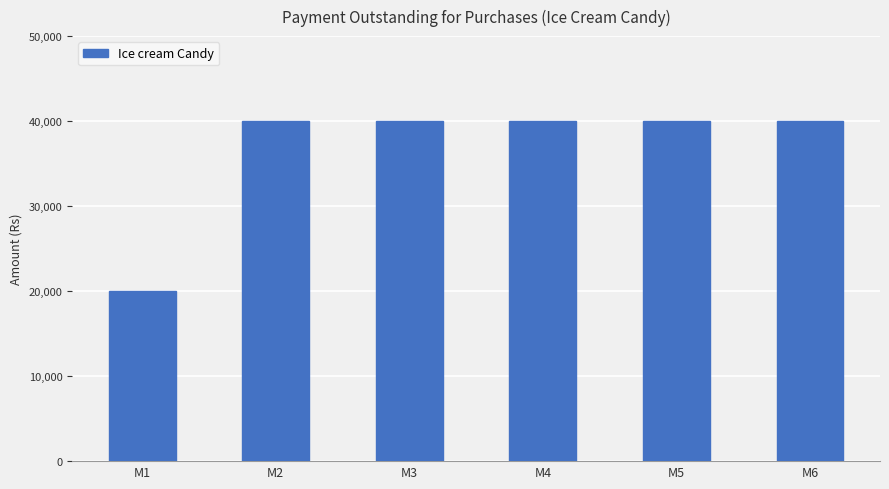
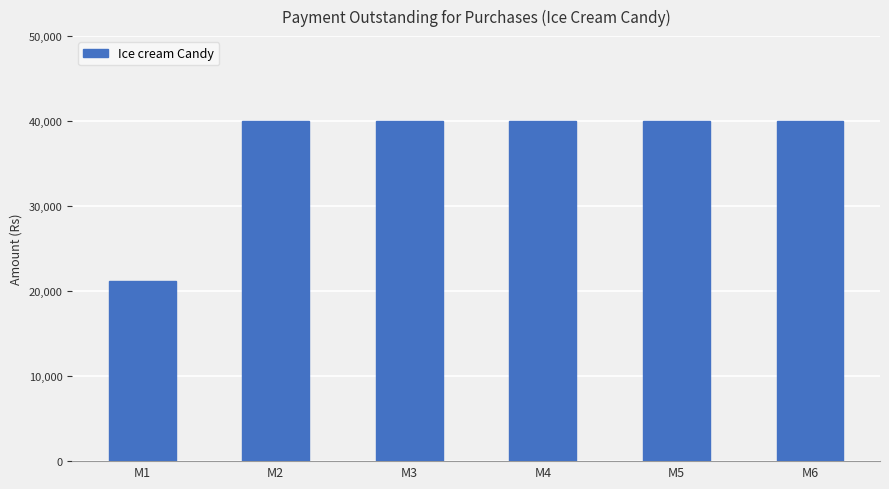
  {
-   "M1": "20,000",
+   "M1": "21,000",
    "M2": "40,000",
    "M3": "40,000",
    "M4": "40,000",
    "M5": "40,000",
    "M6": "40,000"
  }
